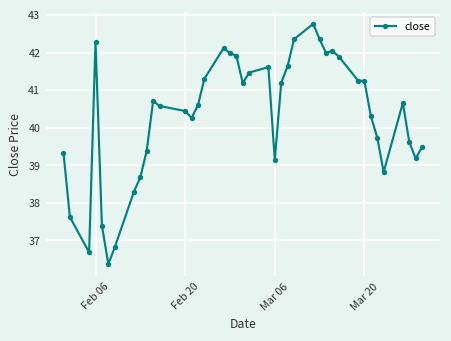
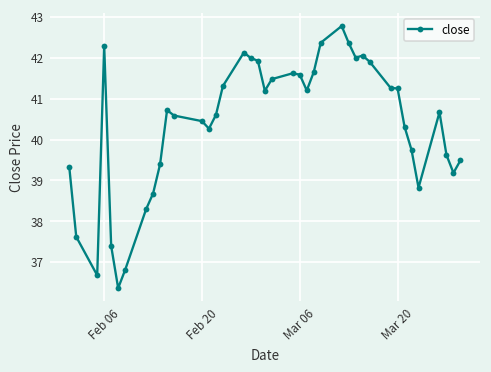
  {
    "Feb 06": 42.3,
    "Feb 20": 40.4,
-   "Mar 06": 39.1,
+   "Mar 06": 41.6,
    "Mar 20": 41.2
  }
